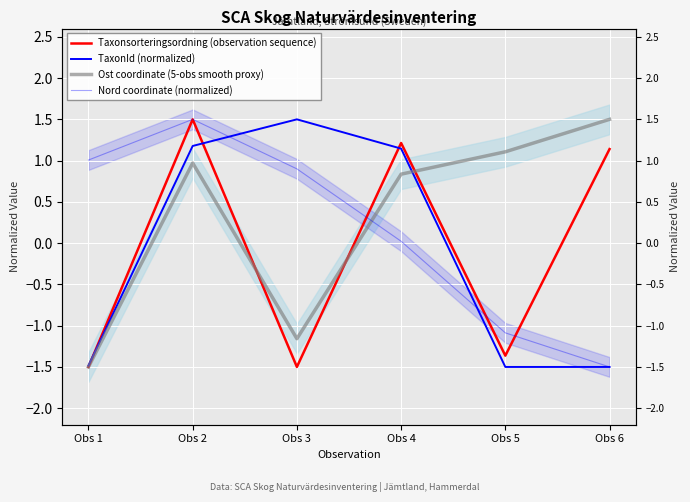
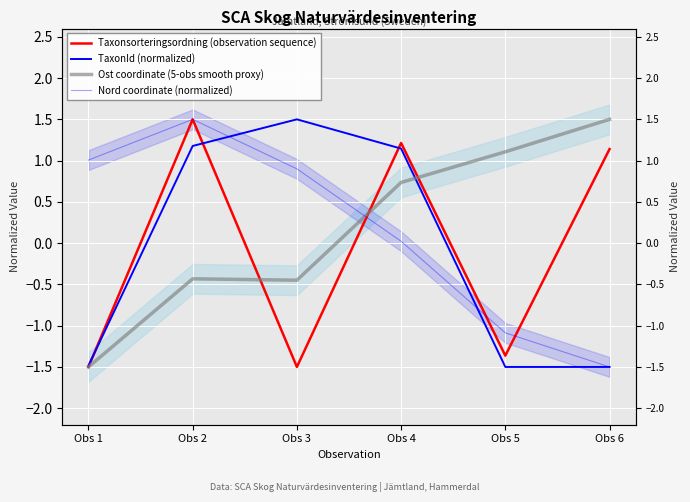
  {
    "Taxonsorteringsordning (observation sequence)": {
      "Obs 3": -1.5,
      "Obs 4": 1.2,
      "Obs 5": -1.4,
      "Obs 6": 1.1
    },
    "Ost coordinate (5-obs smooth proxy)": {
-     "Obs 2": 1.0,
-     "Obs 3": -1.2,
-     "Obs 4": 0.8,
+     "Obs 2": -0.4,
+     "Obs 3": -0.4,
+     "Obs 4": 0.7,
      "Obs 5": 1.1,
      "Obs 6": 1.5
    }
  }
